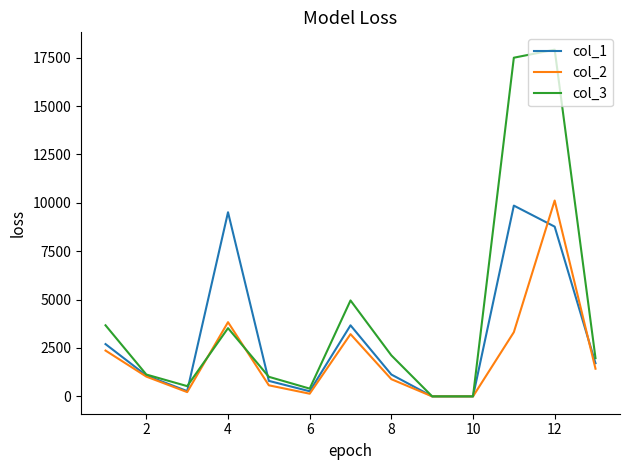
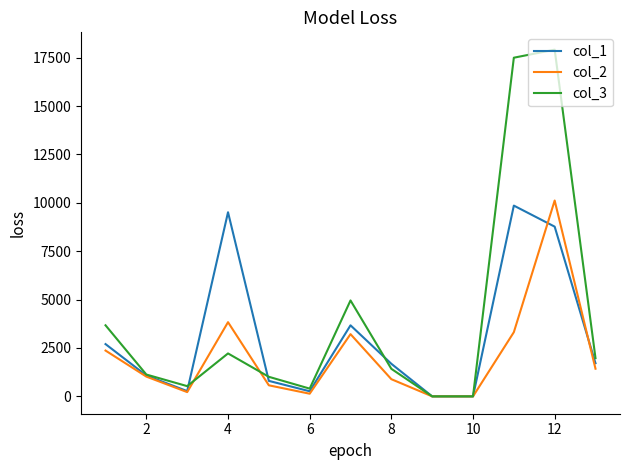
  {
    "col_1": {
      "4": 9500,
-     "8": 1100,
+     "8": 1700,
      "12": 8800
    },
    "col_2": {
      "4": 3800,
      "8": 900,
      "12": 10100
    },
    "col_3": {
-     "4": 3500,
+     "4": 2200,
      "6": 400,
-     "8": 2100
+     "8": 1400
    }
  }
